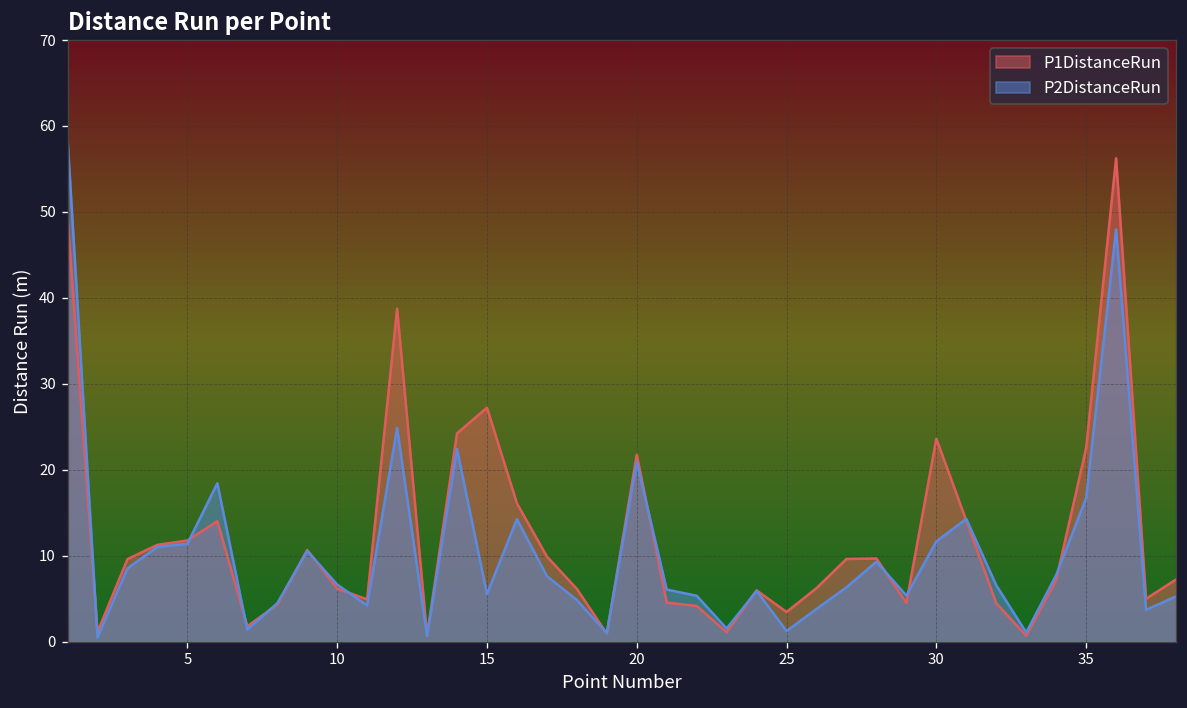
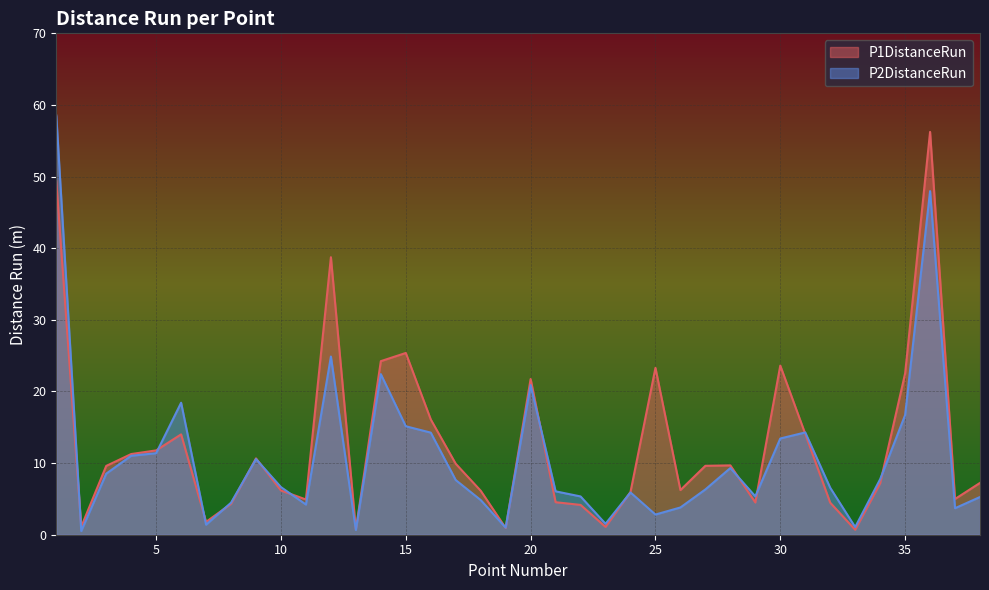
  {
    "P1DistanceRun": {
      "5": 12,
      "10": 6,
-     "15": 27,
+     "15": 25,
      "20": 22,
-     "25": 3,
+     "25": 23,
      "30": 24,
      "35": 23
    },
    "P2DistanceRun": {
      "5": 11,
      "10": 7,
-     "15": 6,
+     "15": 15,
      "20": 21,
-     "25": 1,
-     "30": 12,
+     "25": 3,
+     "30": 13,
      "35": 17
    }
  }
